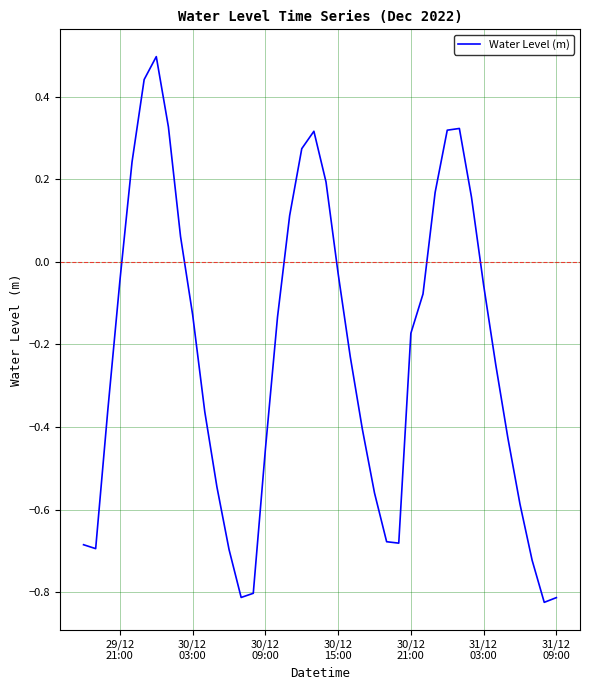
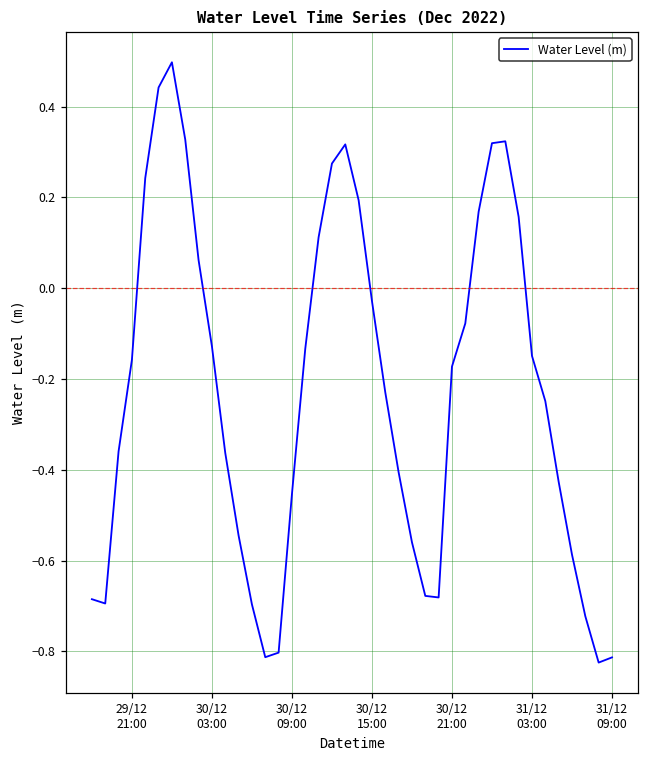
  {
-   "29/12 21:00": -0.05,
+   "29/12 21:00": -0.16,
    "30/12 03:00": -0.13,
    "30/12 09:00": -0.45,
    "30/12 15:00": -0.03,
    "30/12 21:00": -0.17,
-   "31/12 03:00": -0.06,
+   "31/12 03:00": -0.15,
    "31/12 09:00": -0.81
  }
